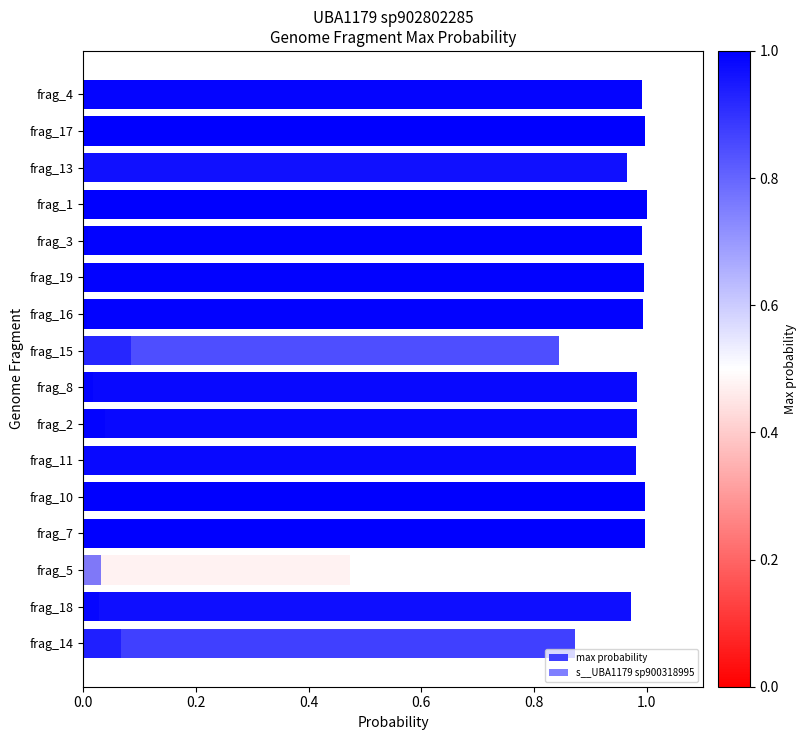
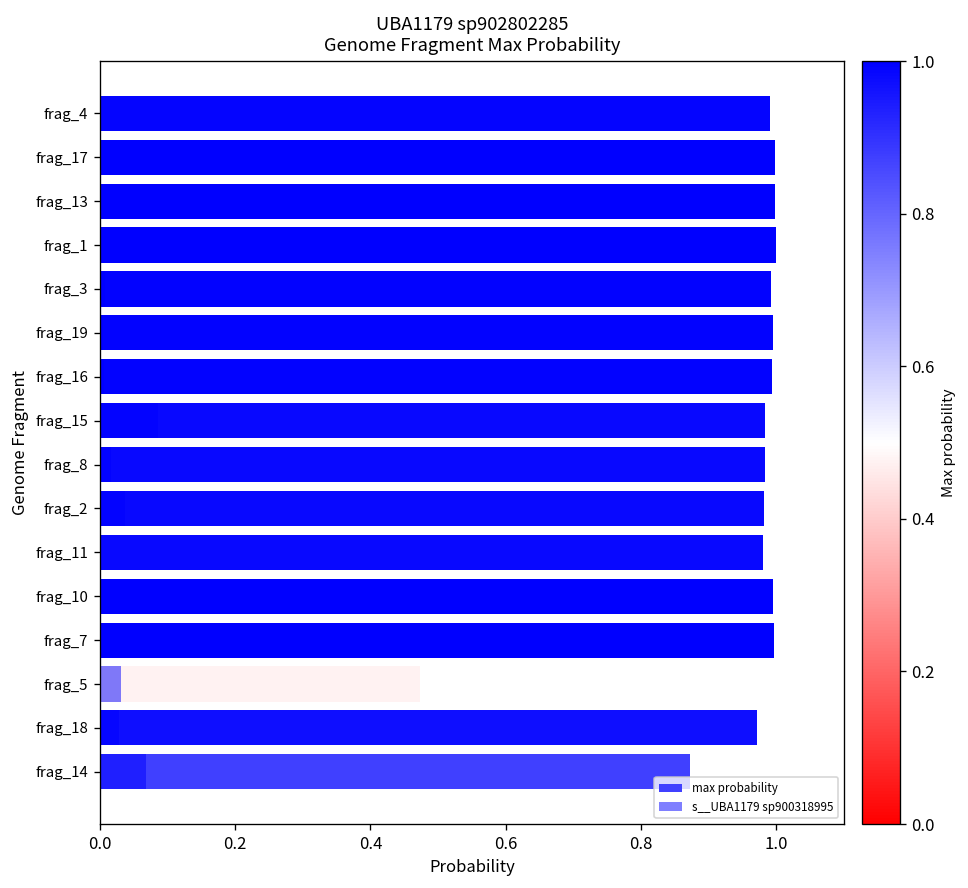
  {
    "max probability": {
      "frag_4": 0.99,
      "frag_17": 1.00,
-     "frag_13": 0.97,
+     "frag_13": 1.00,
      "frag_1": 1.00,
      "frag_3": 0.99,
      "frag_19": 1.00,
      "frag_16": 0.99,
-     "frag_15": 0.84,
+     "frag_15": 0.98,
      "frag_8": 0.98,
      "frag_2": 0.98,
      "frag_11": 0.98,
      "frag_10": 1.00,
      "frag_7": 1.00,
      "frag_5": 0.47,
      "frag_18": 0.97,
      "frag_14": 0.87
    }
  }
